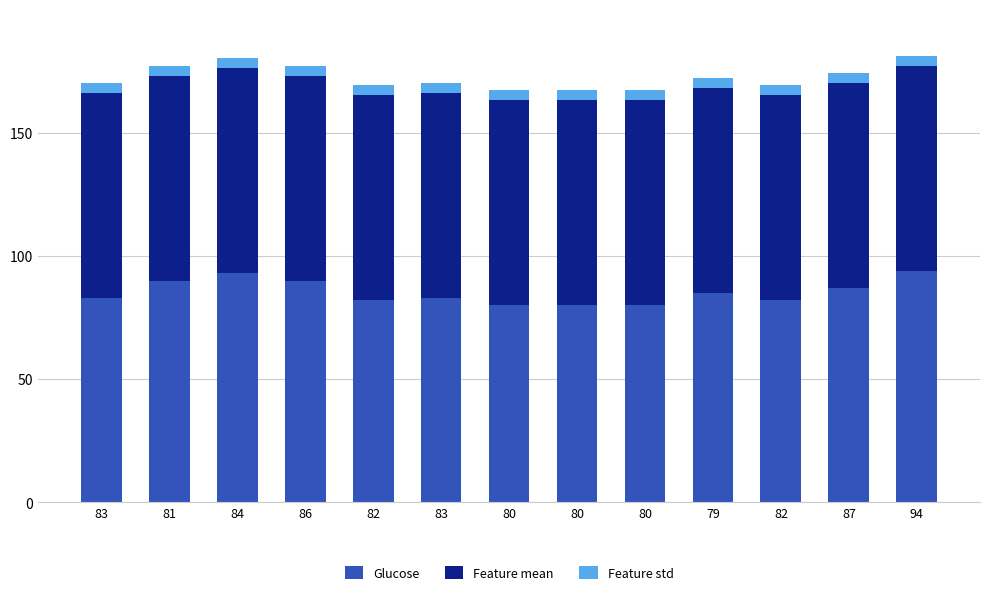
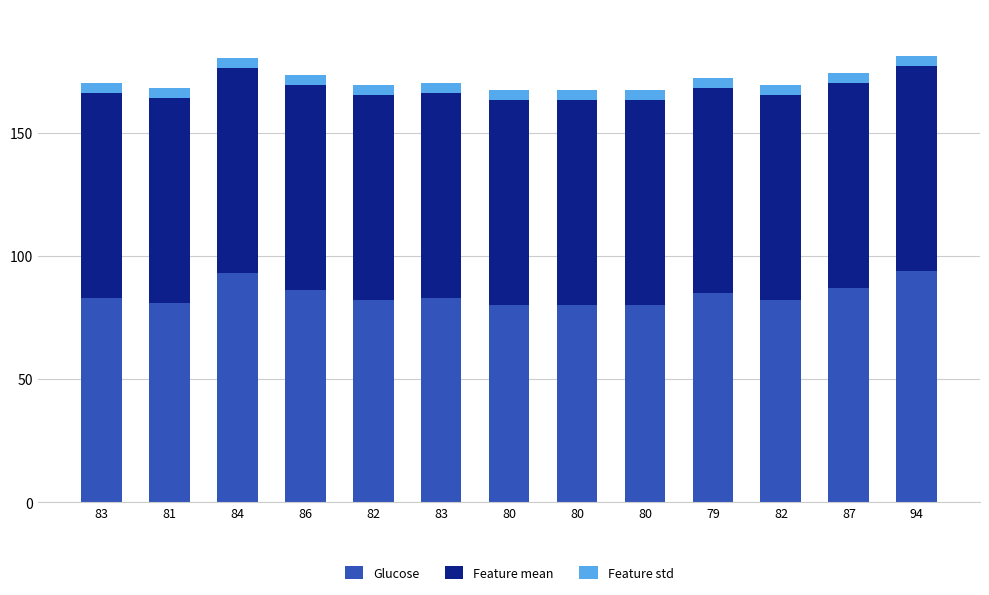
  {
    "Glucose": {
-     "81": 90,
+     "81": 81,
      "84": 93,
-     "86": 90,
+     "86": 86,
      "79": 85,
      "87": 87,
      "94": 94
    },
    "Feature mean": {
      "81": 83,
      "84": 83,
      "86": 83,
      "79": 83,
      "87": 83,
      "94": 83
    },
    "Feature std": {
      "81": 4,
      "84": 4,
      "86": 4,
      "79": 4,
      "87": 4,
      "94": 4
    }
  }
